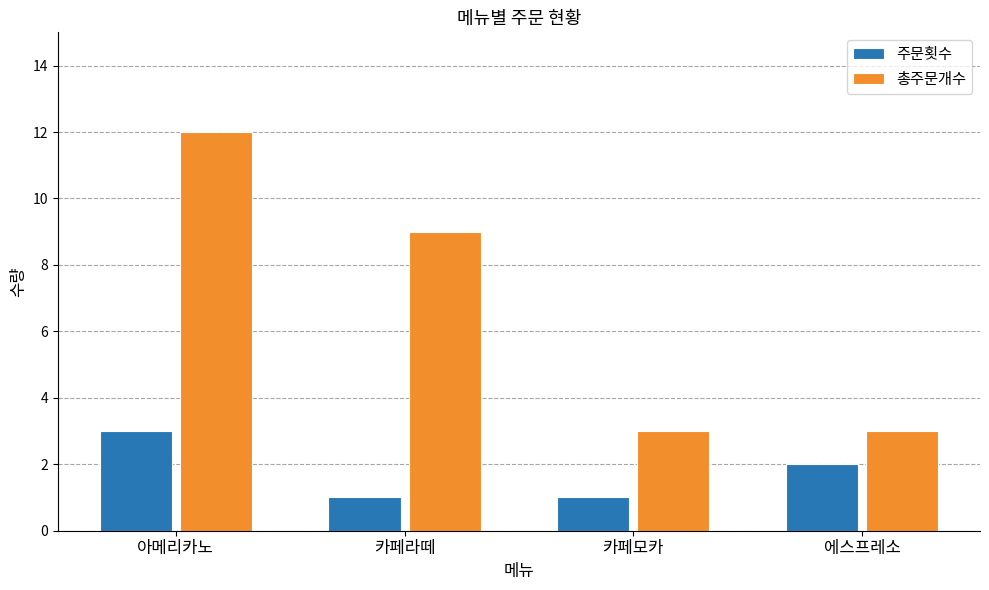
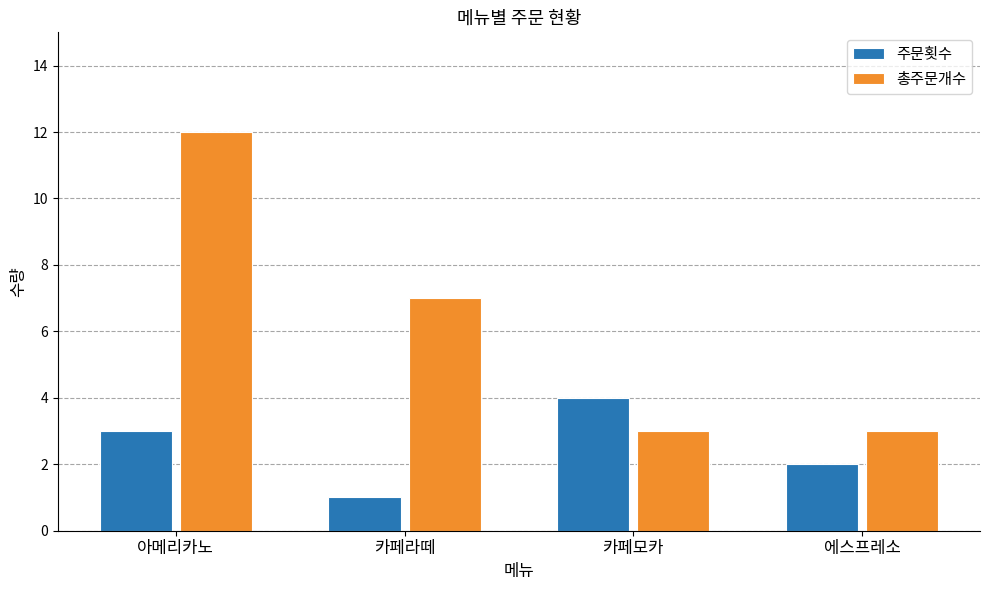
  {
    "주문횟수": {
      "아메리카노": 3,
      "카페라떼": 1,
-     "카페모카": 1,
+     "카페모카": 4,
      "에스프레소": 2
    },
    "총주문개수": {
      "아메리카노": 12,
-     "카페라떼": 9,
+     "카페라떼": 7,
      "카페모카": 3,
      "에스프레소": 3
    }
  }
